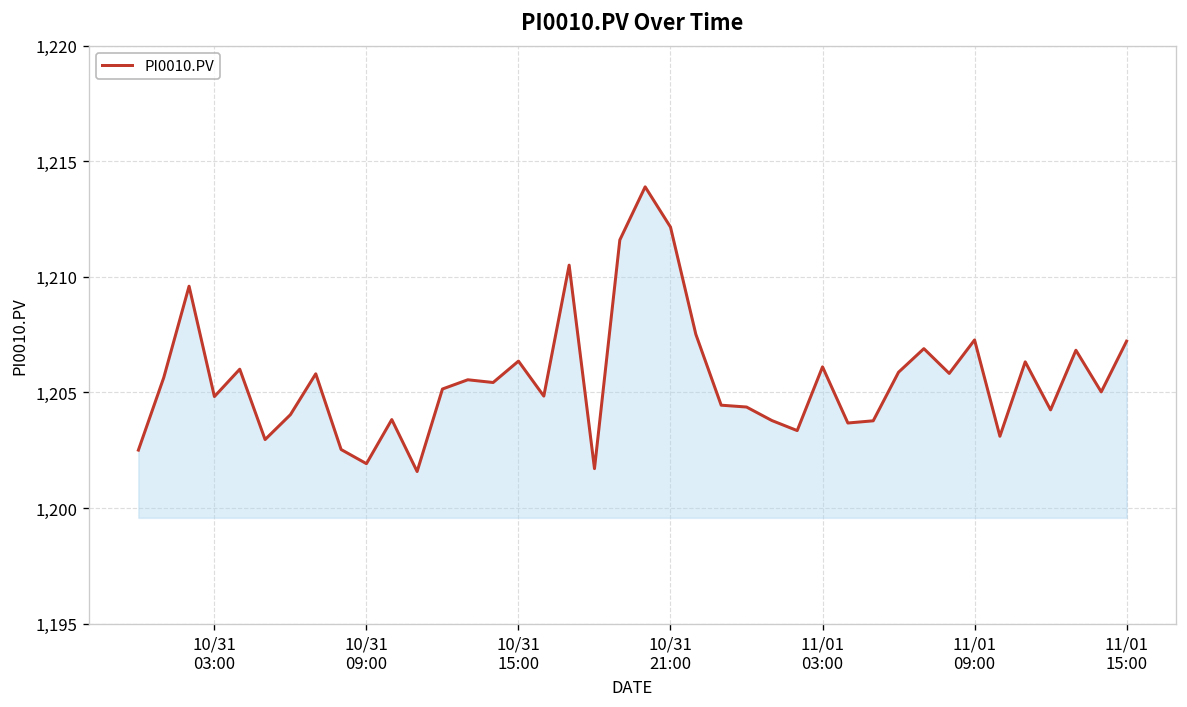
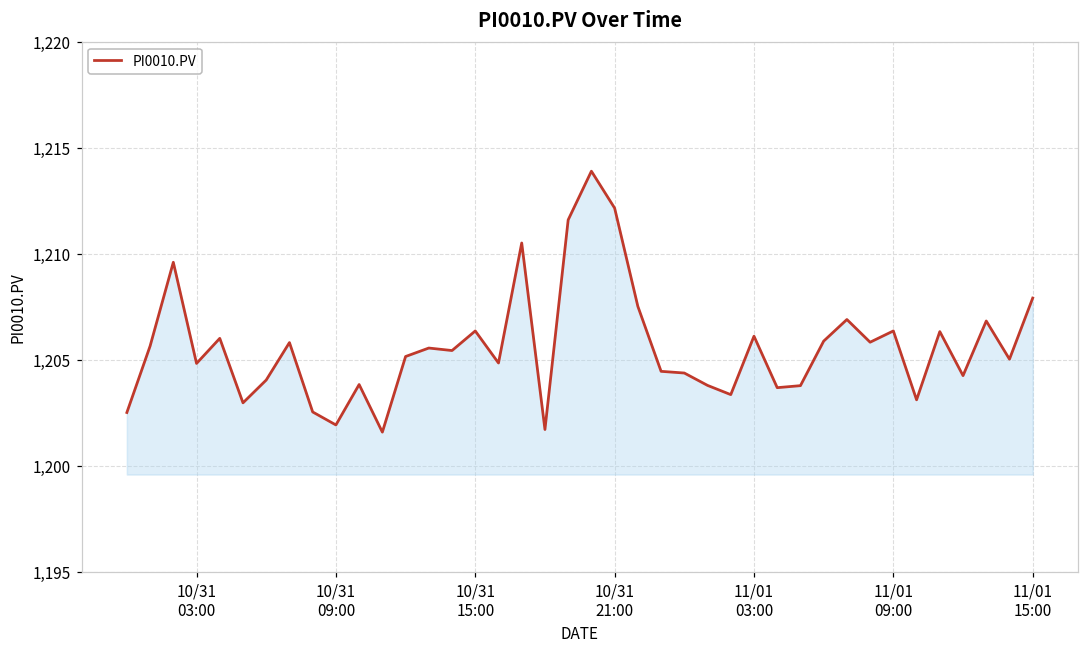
  {
    "10/31 03:00": "1,204.8",
    "10/31 09:00": "1,201.9",
    "10/31 15:00": "1,206.4",
    "10/31 21:00": "1,212.2",
    "11/01 03:00": "1,206.1",
-   "11/01 09:00": "1,207.3",
-   "11/01 15:00": "1,207.2"
+   "11/01 09:00": "1,206.4",
+   "11/01 15:00": "1,207.9"
  }
